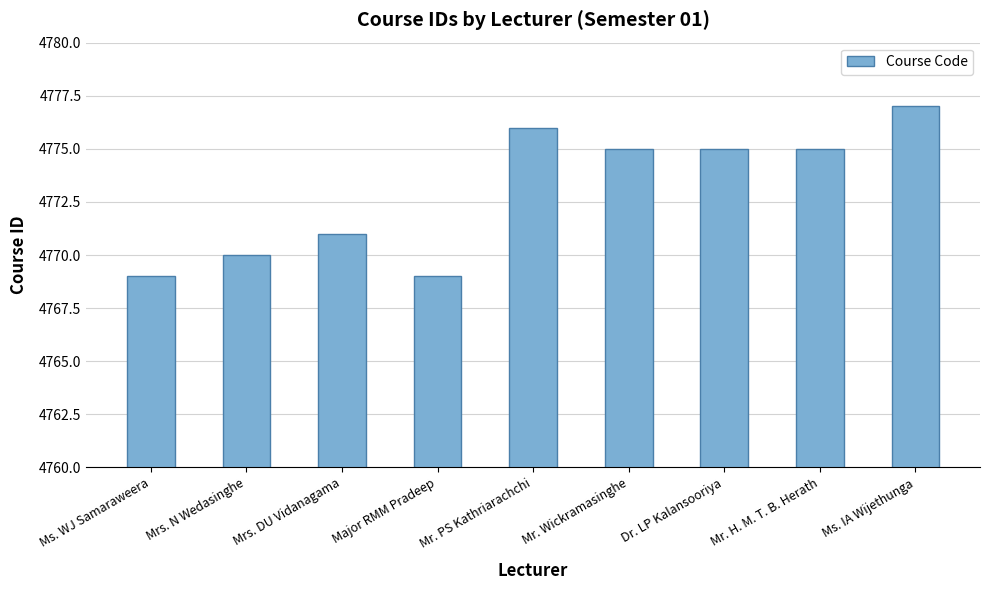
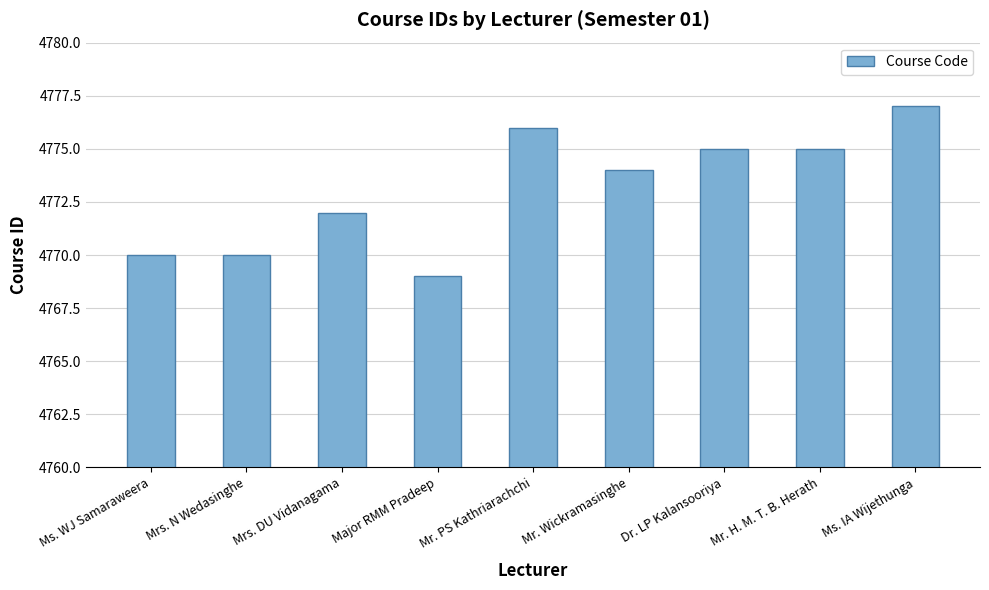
  {
-   "Ms. WJ Samaraweera": 4769,
+   "Ms. WJ Samaraweera": 4770,
    "Mrs. N Wedasinghe": 4770,
-   "Mrs. DU Vidanagama": 4771,
+   "Mrs. DU Vidanagama": 4772,
    "Major RMM Pradeep": 4769,
    "Mr. PS Kathriarachchi": 4776,
-   "Mr. Wickramasinghe": 4775,
+   "Mr. Wickramasinghe": 4774,
    "Dr. LP Kalansooriya": 4775,
    "Mr. H. M. T. B. Herath": 4775,
    "Ms. IA Wijethunga": 4777
  }
